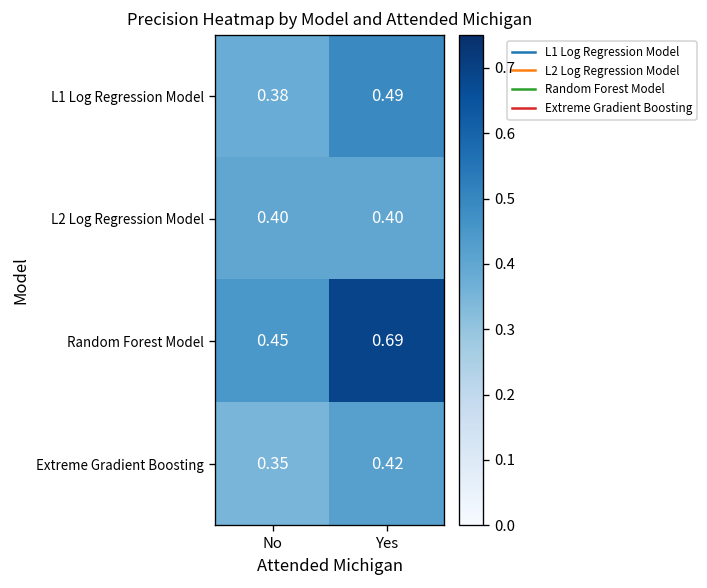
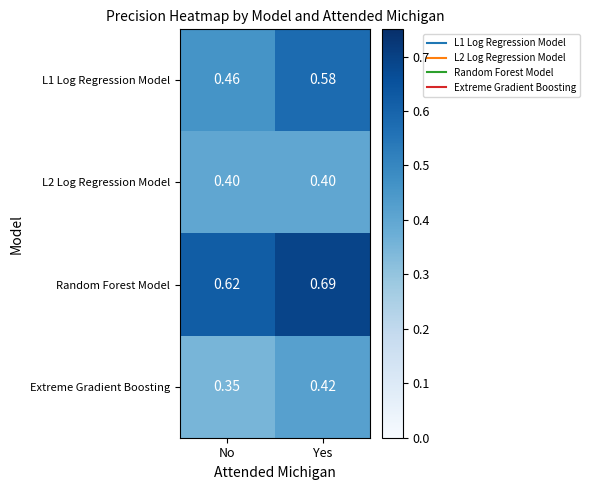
  {
    "L1 Log Regression Model": {
-     "No": 0.38,
-     "Yes": 0.49
+     "No": 0.46,
+     "Yes": 0.58
    },
    "L2 Log Regression Model": {
      "No": 0.40,
      "Yes": 0.40
    },
    "Random Forest Model": {
-     "No": 0.45,
+     "No": 0.62,
      "Yes": 0.69
    },
    "Extreme Gradient Boosting": {
      "No": 0.35,
      "Yes": 0.42
    }
  }
